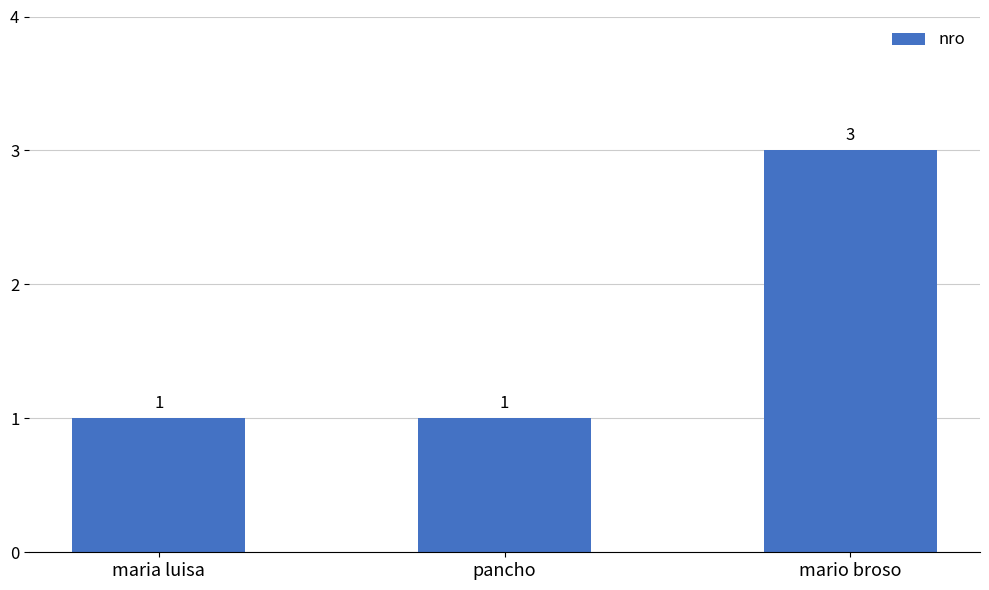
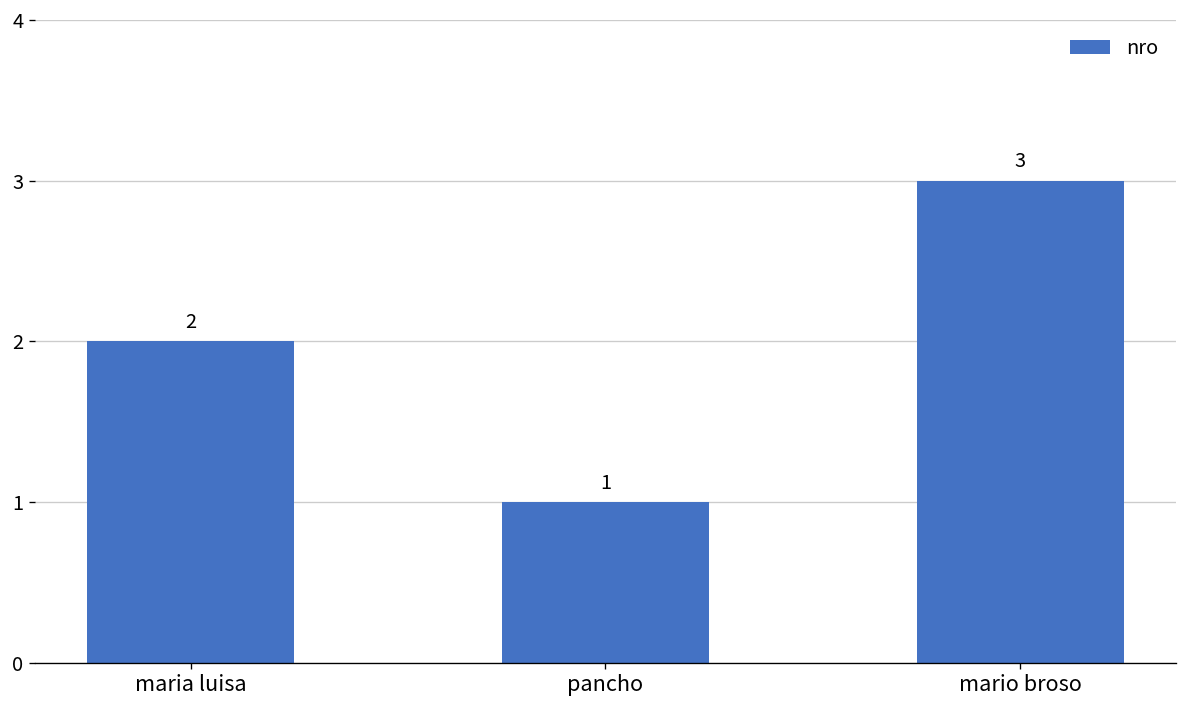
  {
-   "maria luisa": 1,
+   "maria luisa": 2,
    "pancho": 1,
    "mario broso": 3
  }
